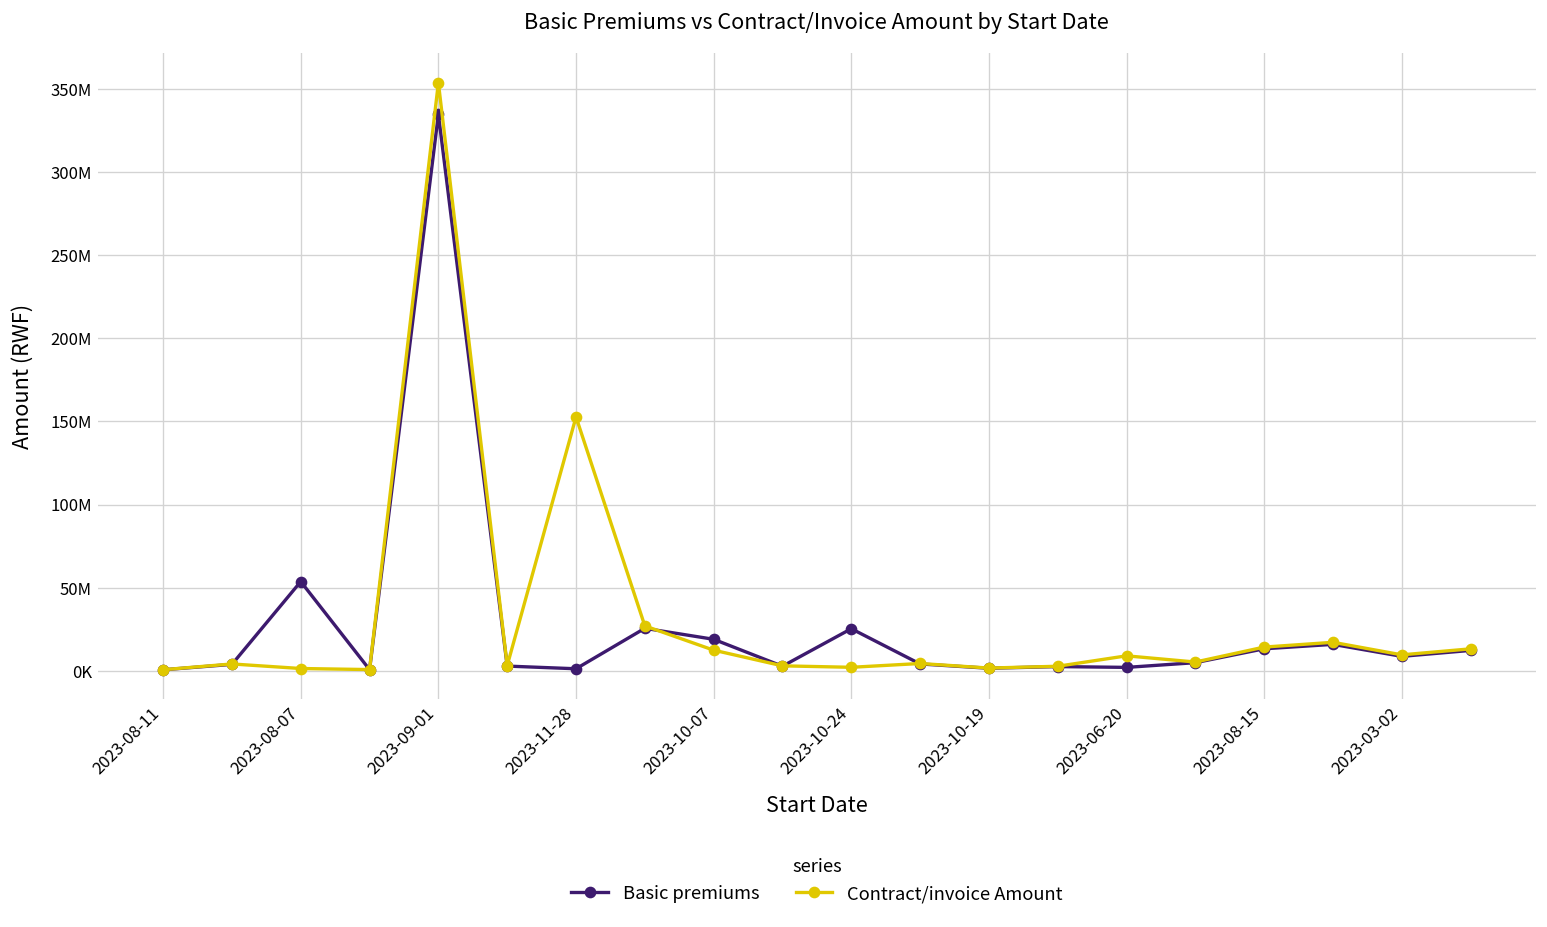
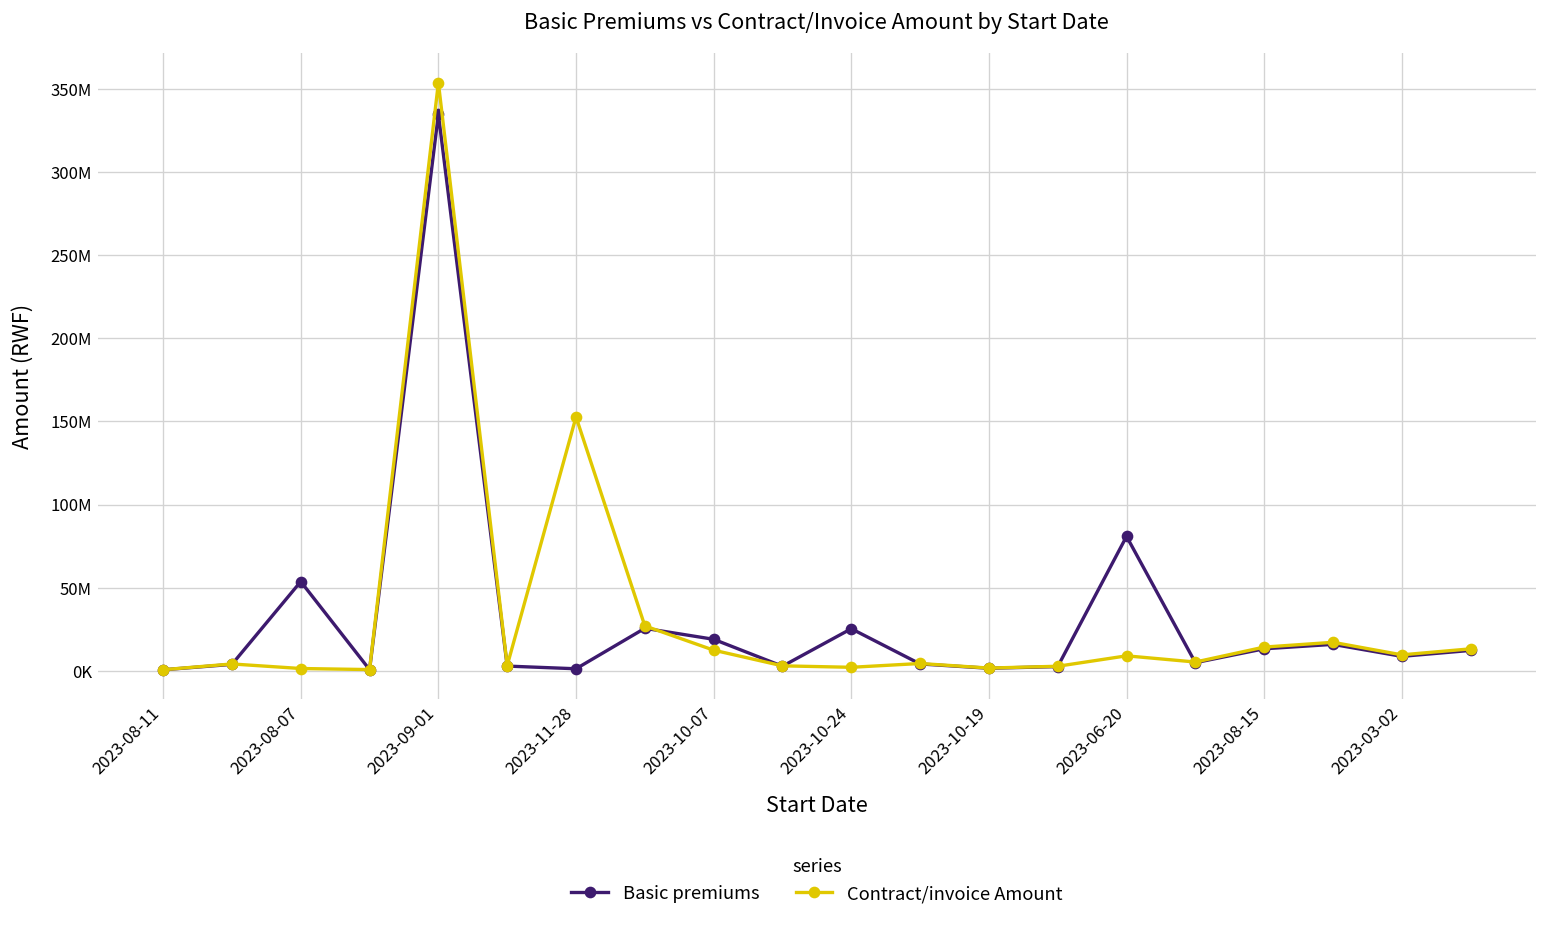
  {
    "Basic premiums": {
      "2023-08-07": 54000000,
      "2023-11-28": 1000000,
      "2023-10-07": 19000000,
      "2023-10-24": 25000000,
-     "2023-06-20": 2000000
+     "2023-06-20": 81000000
    },
    "Contract/invoice Amount": {
      "2023-08-07": 1000000,
      "2023-11-28": 153000000,
      "2023-10-07": 12000000,
      "2023-10-24": 2000000,
      "2023-06-20": 9000000
    }
  }
